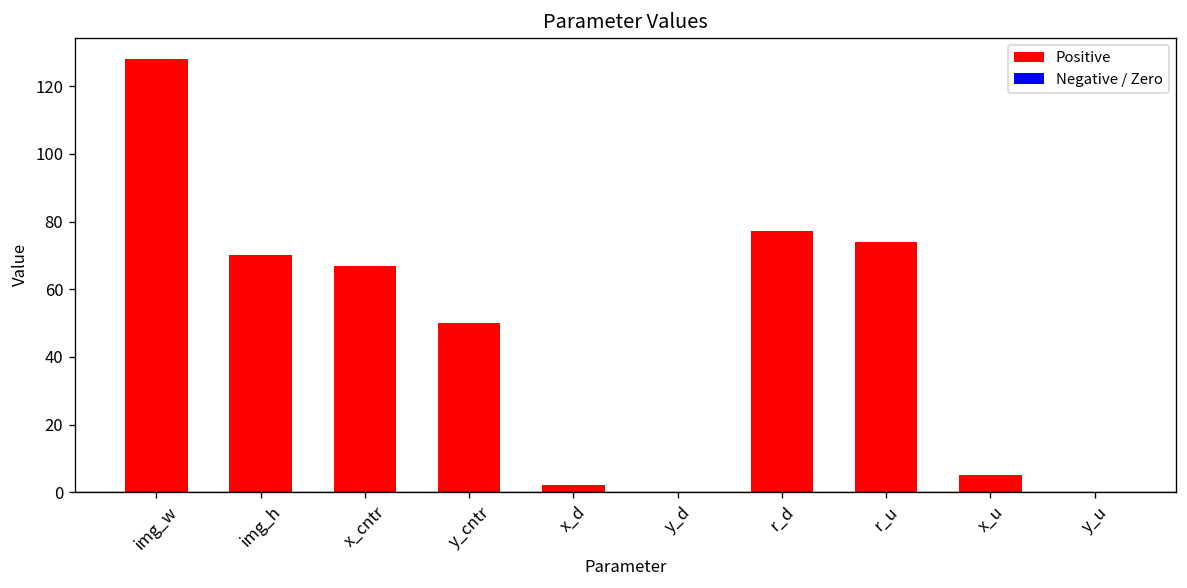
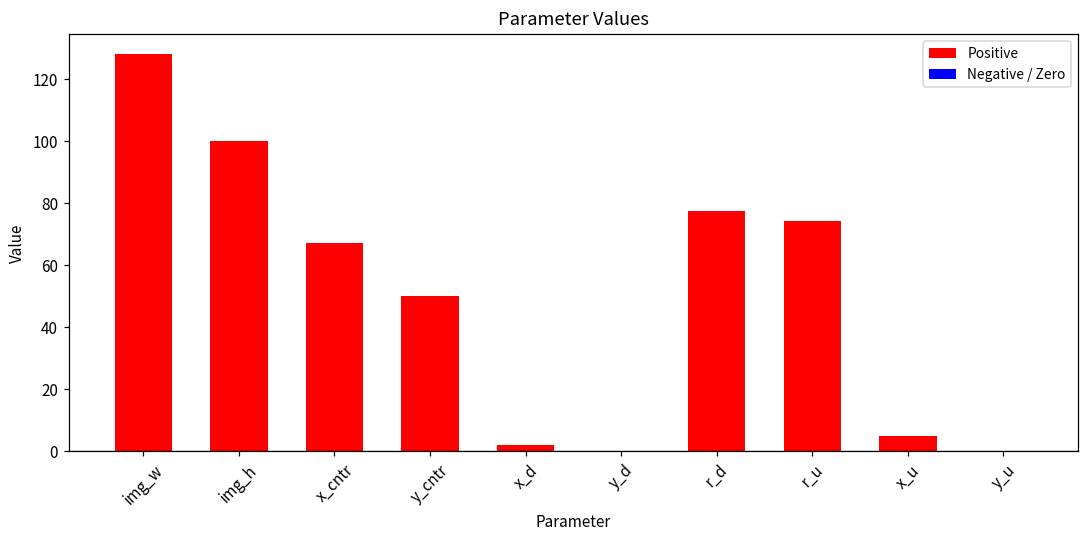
  {
    "img_w": 128,
-   "img_h": 70,
+   "img_h": 100,
    "x_cntr": 67,
    "y_cntr": 50,
    "x_d": 2,
    "y_d": 0,
    "r_d": 77,
    "r_u": 74,
    "x_u": 5,
    "y_u": 0
  }
